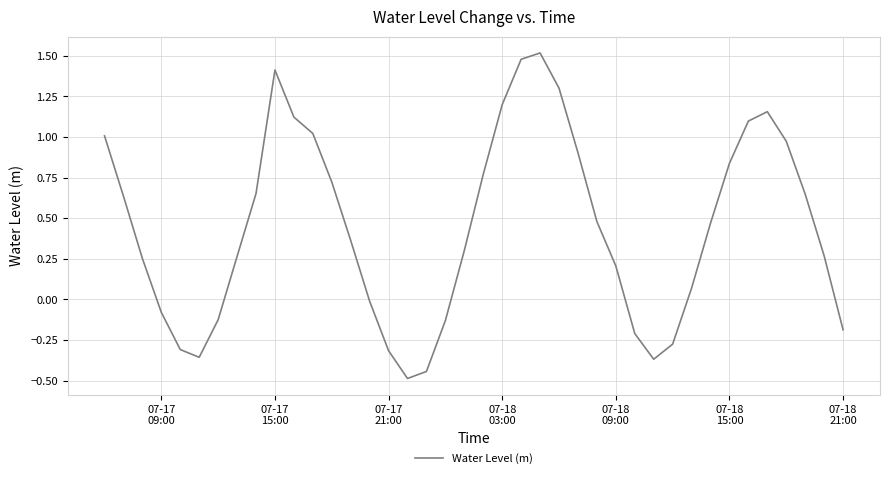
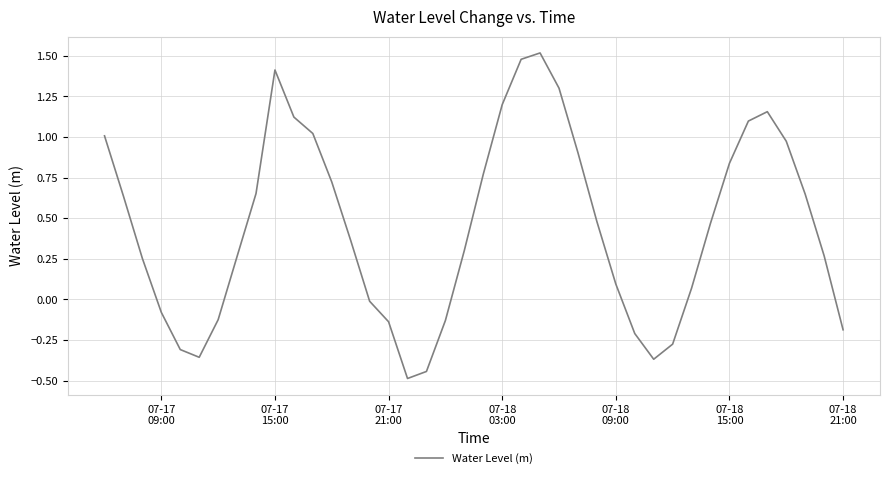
  {
    "07-17 09:00": -0.08,
    "07-17 15:00": 1.41,
-   "07-17 21:00": -0.32,
+   "07-17 21:00": -0.14,
    "07-18 03:00": 1.20,
-   "07-18 09:00": 0.21,
+   "07-18 09:00": 0.09,
    "07-18 15:00": 0.84,
    "07-18 21:00": -0.19
  }
